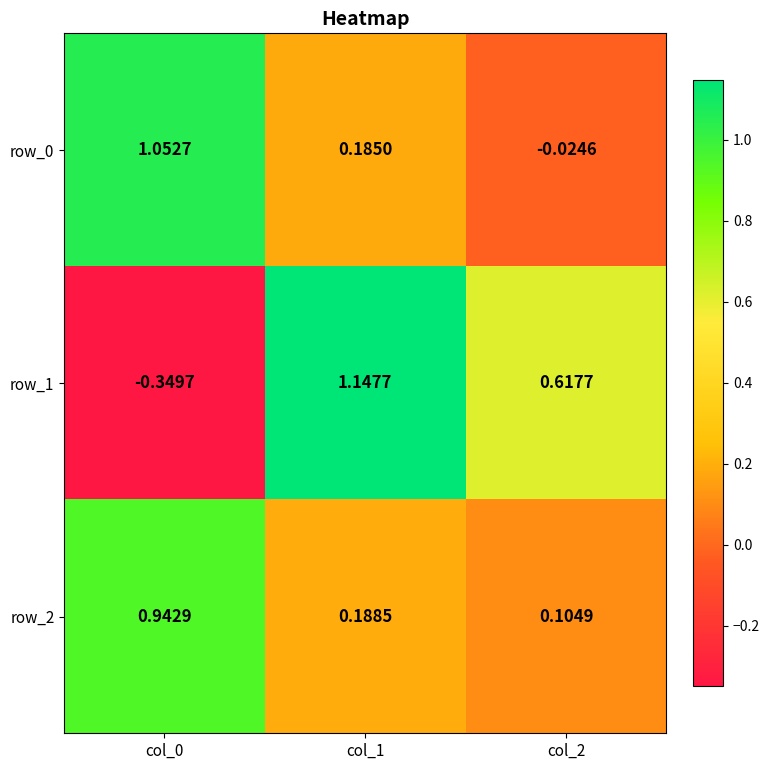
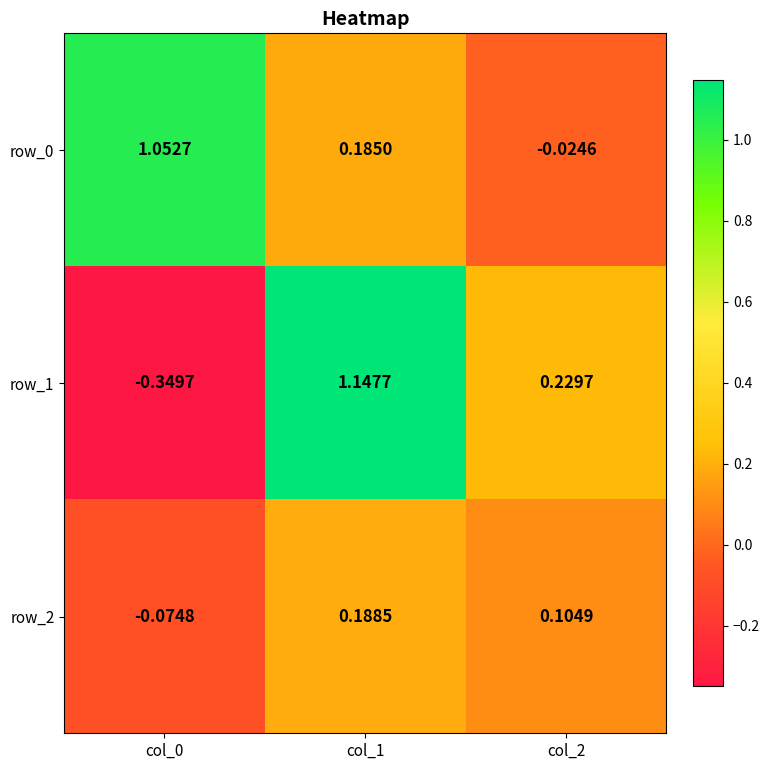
  {
    "row_0": {
      "col_0": 1.0527,
      "col_1": 0.1850,
      "col_2": -0.0246
    },
    "row_1": {
      "col_0": -0.3497,
      "col_1": 1.1477,
-     "col_2": 0.6177
+     "col_2": 0.2297
    },
    "row_2": {
-     "col_0": 0.9429,
+     "col_0": -0.0748,
      "col_1": 0.1885,
      "col_2": 0.1049
    }
  }
